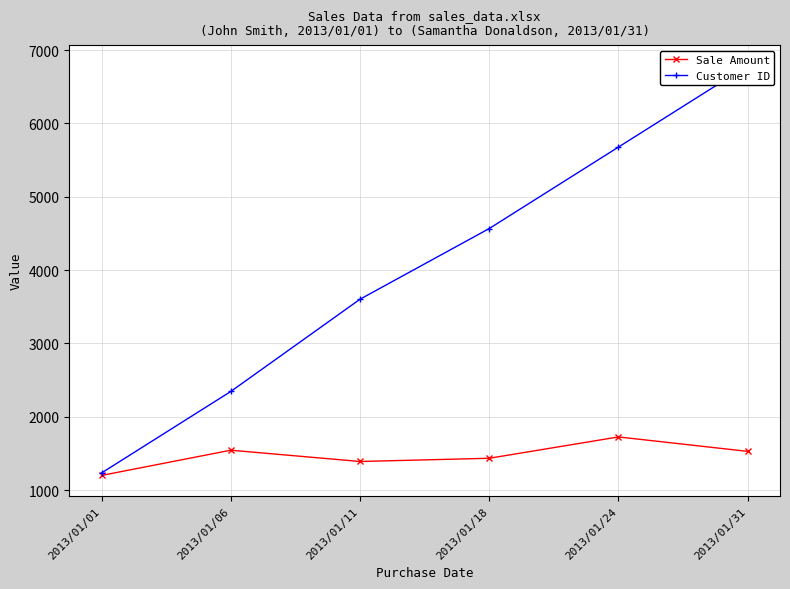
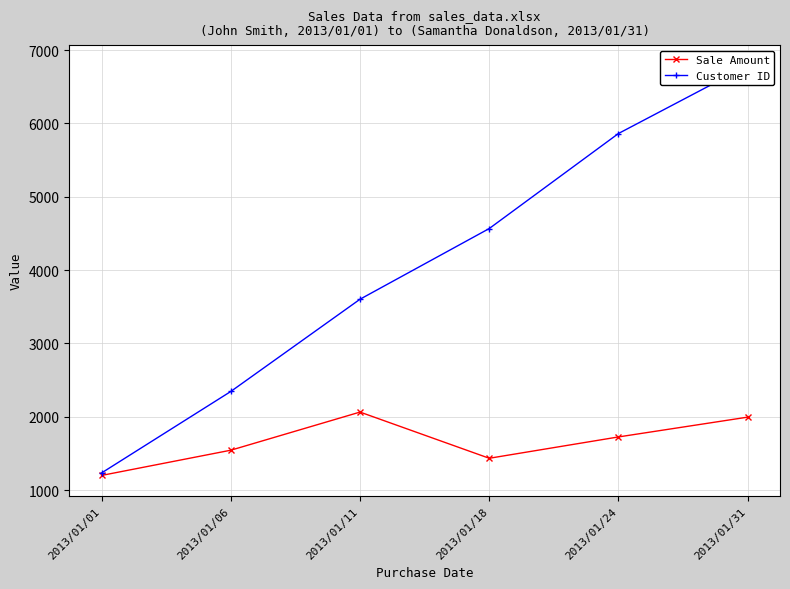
  {
    "Sale Amount": {
      "2013/01/06": 1500,
-     "2013/01/11": 1400,
+     "2013/01/11": 2100,
      "2013/01/18": 1400,
      "2013/01/24": 1700,
-     "2013/01/31": 1500
+     "2013/01/31": 2000
    },
    "Customer ID": {
      "2013/01/06": 2300,
      "2013/01/11": 3600,
      "2013/01/18": 4600,
-     "2013/01/24": 5700
+     "2013/01/24": 5900
    }
  }
